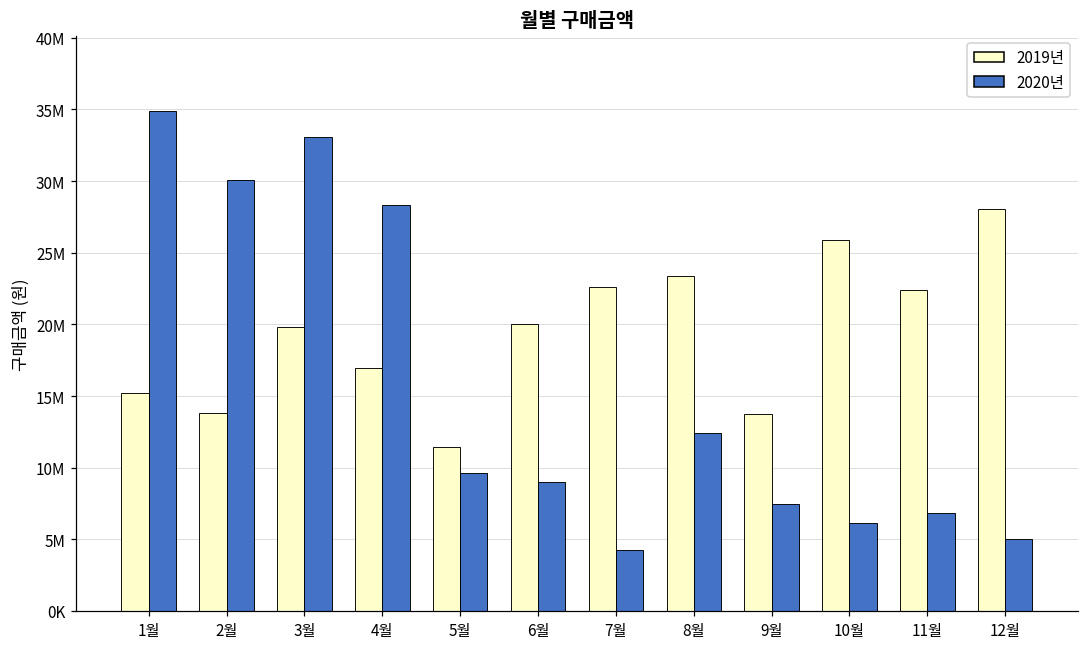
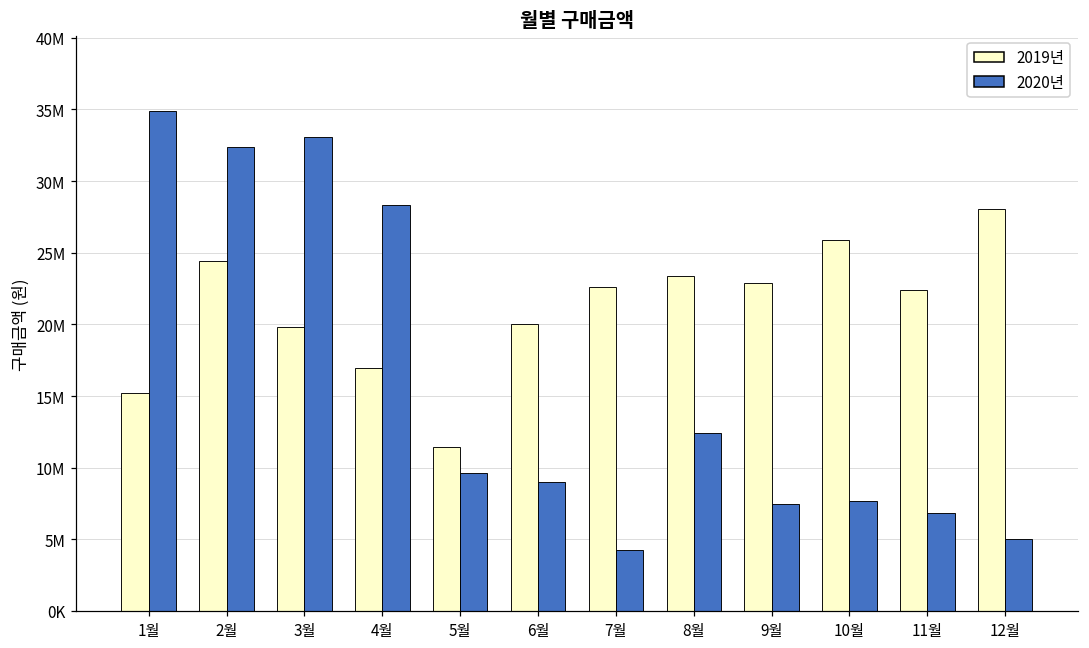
  {
    "2019년": {
      "1월": 15200000,
-     "2월": 13800000,
+     "2월": 24500000,
      "3월": 19800000,
      "4월": 17000000,
      "5월": 11400000,
      "6월": 20000000,
      "7월": 22600000,
      "8월": 23400000,
-     "9월": 13700000,
+     "9월": 22900000,
      "10월": 25900000,
      "11월": 22400000,
      "12월": 28100000
    },
    "2020년": {
      "1월": 34900000,
-     "2월": 30100000,
+     "2월": 32300000,
      "3월": 33000000,
      "4월": 28300000,
      "5월": 9600000,
      "6월": 9000000,
      "7월": 4200000,
      "8월": 12400000,
      "9월": 7400000,
-     "10월": 6100000,
+     "10월": 7700000,
      "11월": 6800000,
      "12월": 5000000
    }
  }
